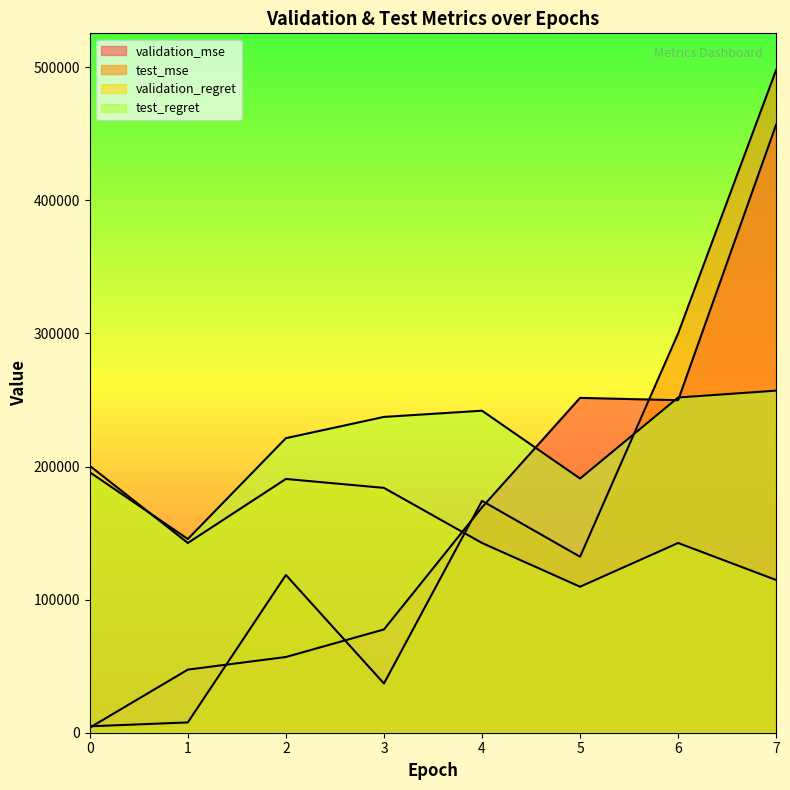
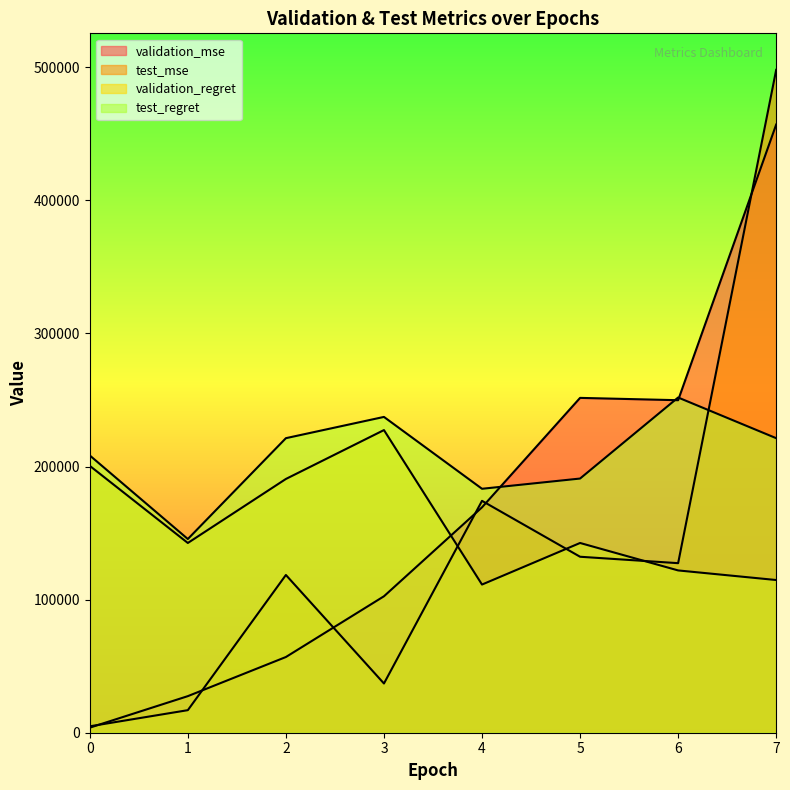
  {
    "validation_mse": {
-     "1": 47000,
+     "1": 27000,
      "2": 57000,
-     "3": 78000,
+     "3": 103000,
      "4": 169000,
      "5": 252000,
      "6": 250000,
      "7": 457000
    },
    "test_mse": {
-     "1": 8000,
+     "1": 17000,
      "2": 119000,
      "3": 37000,
      "4": 174000,
      "5": 132000,
-     "6": 300000,
+     "6": 127000,
      "7": 498000
    },
    "validation_regret": {
      "0": 201000,
      "1": 143000,
      "2": 191000,
-     "3": 184000,
-     "4": 143000,
-     "5": 110000,
-     "6": 143000,
+     "3": 227000,
+     "4": 111000,
+     "5": 143000,
+     "6": 122000,
      "7": 115000
    },
    "test_regret": {
-     "0": 196000,
+     "0": 208000,
      "1": 146000,
      "2": 221000,
      "3": 237000,
-     "4": 242000,
+     "4": 183000,
      "5": 191000,
      "6": 252000,
-     "7": 257000
+     "7": 221000
    }
  }
